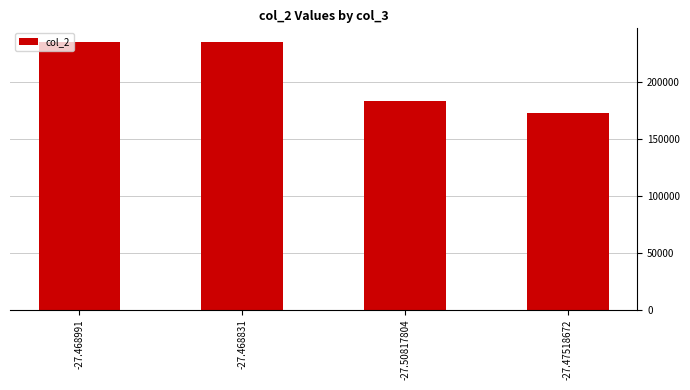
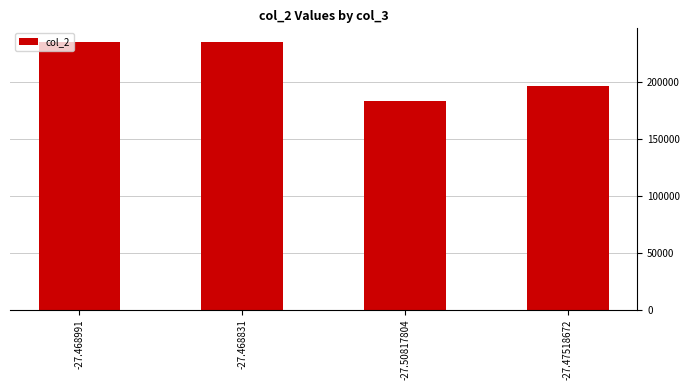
  {
    "-27.468991": 236000,
    "-27.468831": 236000,
    "-27.50817804": 183000,
-   "-27.47518672": 173000
+   "-27.47518672": 197000
  }
